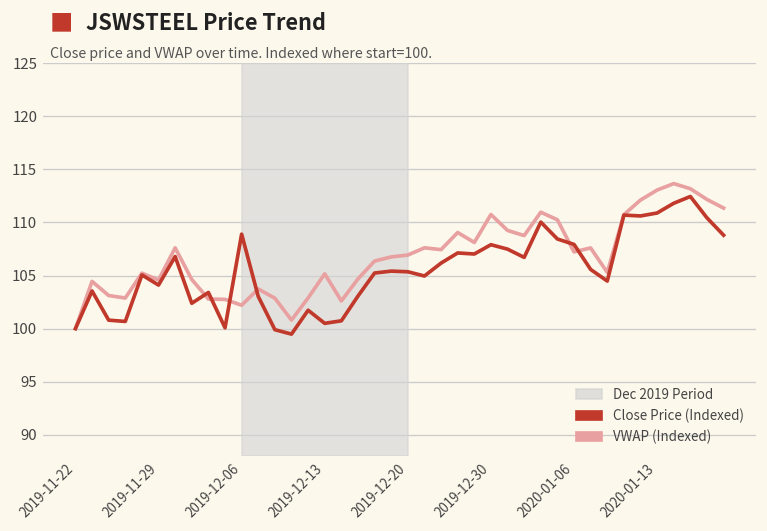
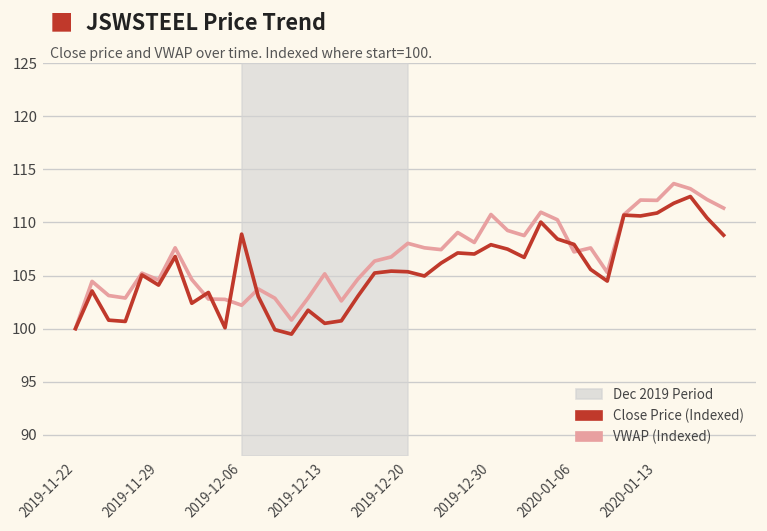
  {
    "Close Price (Indexed)": {
      "2019-11-29": 104,
      "2019-12-06": 109,
      "2019-12-13": 100,
      "2019-12-20": 105,
      "2019-12-30": 108,
      "2020-01-06": 108,
      "2020-01-13": 111
    },
    "VWAP (Indexed)": {
      "2019-11-29": 105,
      "2019-12-06": 102,
      "2019-12-13": 105,
-     "2019-12-20": 107,
+     "2019-12-20": 108,
      "2019-12-30": 111,
      "2020-01-06": 107,
-     "2020-01-13": 113
+     "2020-01-13": 112
    }
  }
